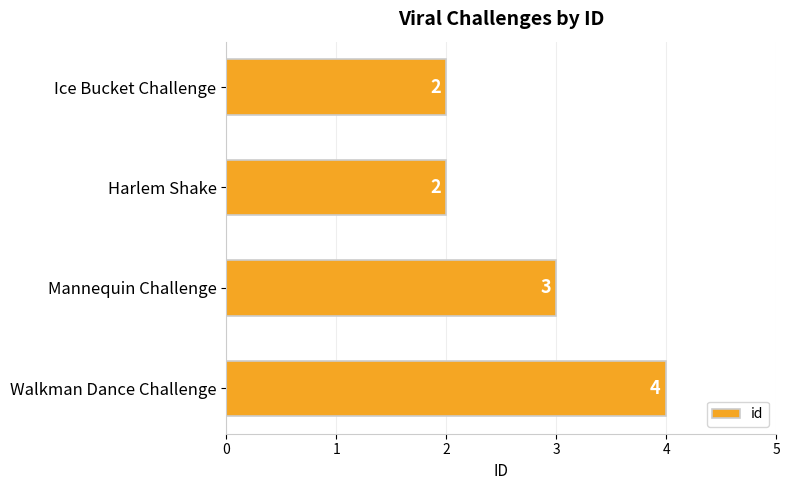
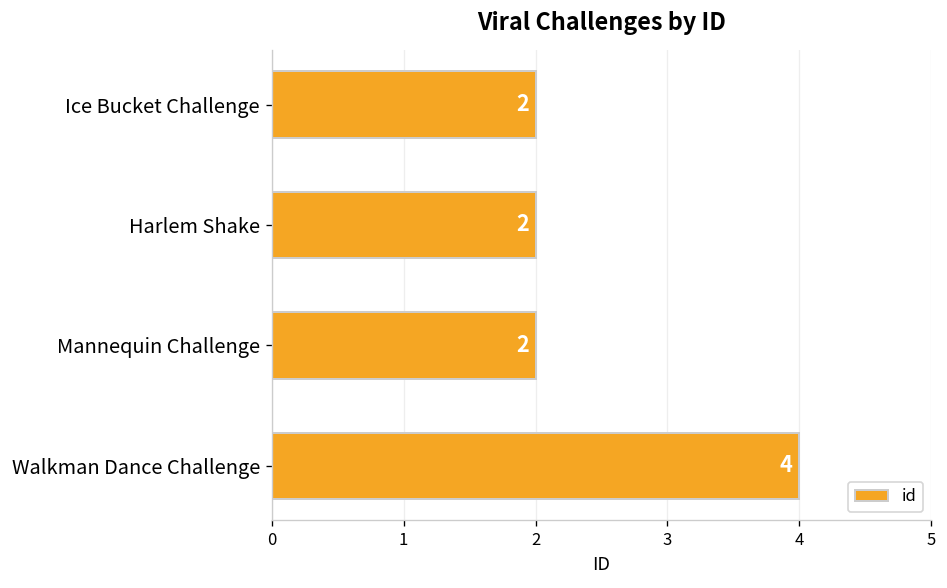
  {
    "Ice Bucket Challenge": 2,
    "Harlem Shake": 2,
-   "Mannequin Challenge": 3,
+   "Mannequin Challenge": 2,
    "Walkman Dance Challenge": 4
  }
